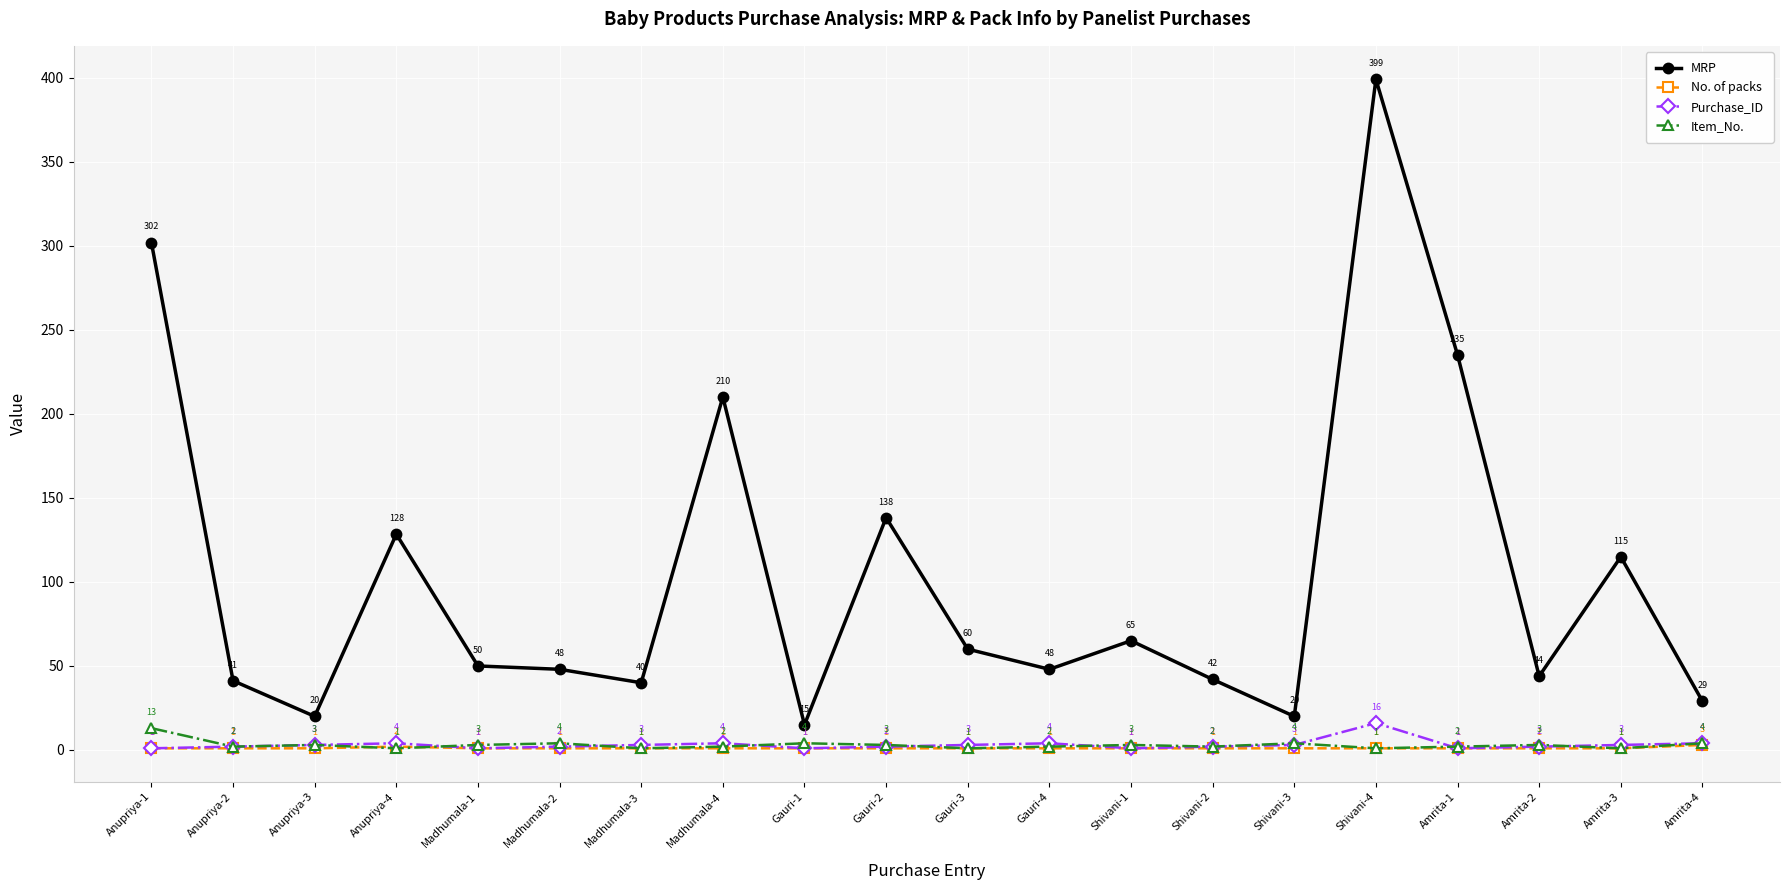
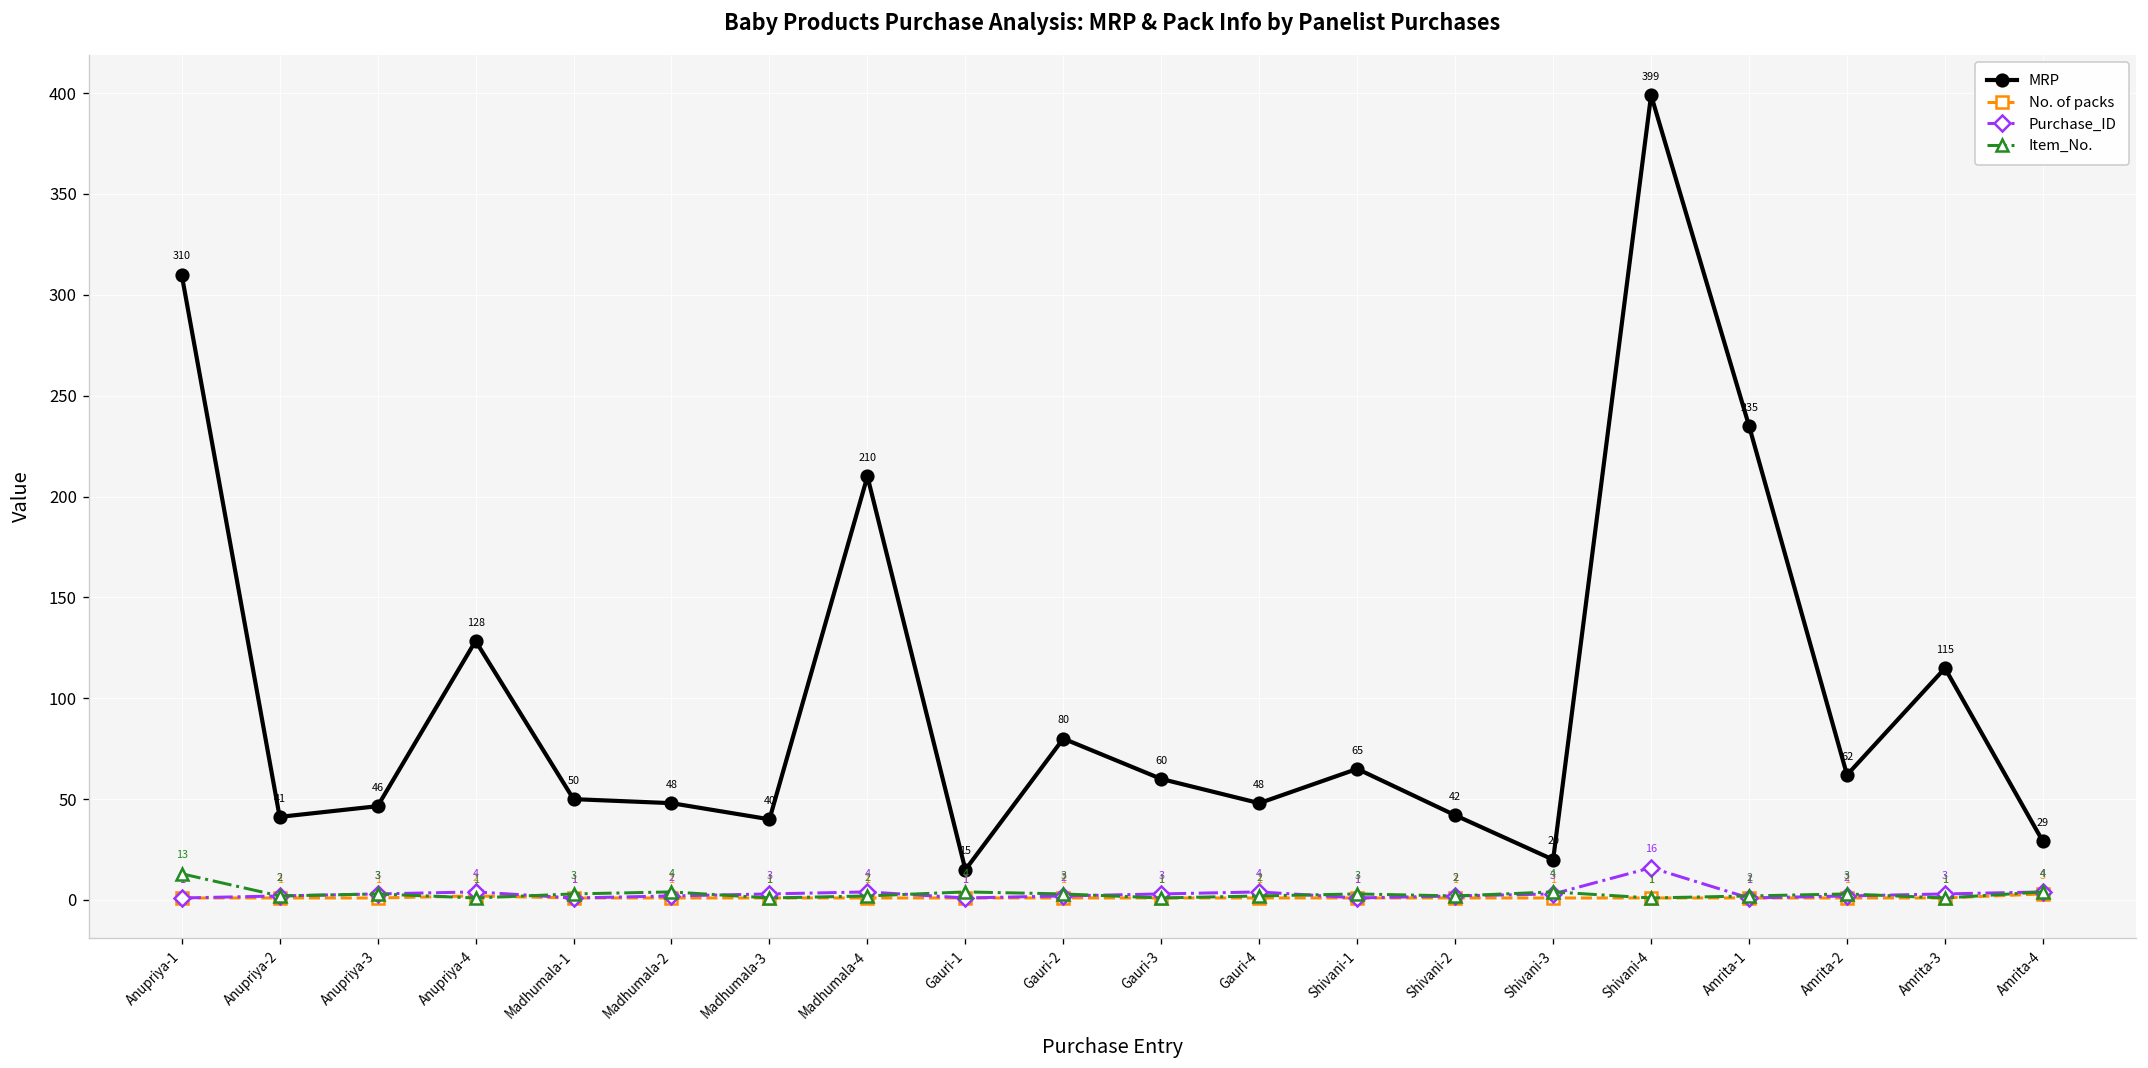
  {
    "MRP": {
-     "Anupriya-1": 302,
+     "Anupriya-1": 310,
      "Anupriya-2": 41,
-     "Anupriya-3": 20,
+     "Anupriya-3": 46,
      "Anupriya-4": 128,
      "Madhumala-1": 50,
      "Madhumala-2": 48,
      "Madhumala-3": 40,
      "Madhumala-4": 210,
      "Gauri-1": 15,
-     "Gauri-2": 138,
+     "Gauri-2": 80,
      "Gauri-3": 60,
      "Gauri-4": 48,
      "Shivani-1": 65,
      "Shivani-2": 42,
      "Shivani-3": 20,
      "Shivani-4": 399,
      "Amrita-1": 235,
-     "Amrita-2": 44,
+     "Amrita-2": 62,
      "Amrita-3": 115,
      "Amrita-4": 29
    },
    "Purchase_ID": {
      "Shivani-4": 16
    },
    "Item_No.": {
      "Anupriya-1": 13
    }
  }
